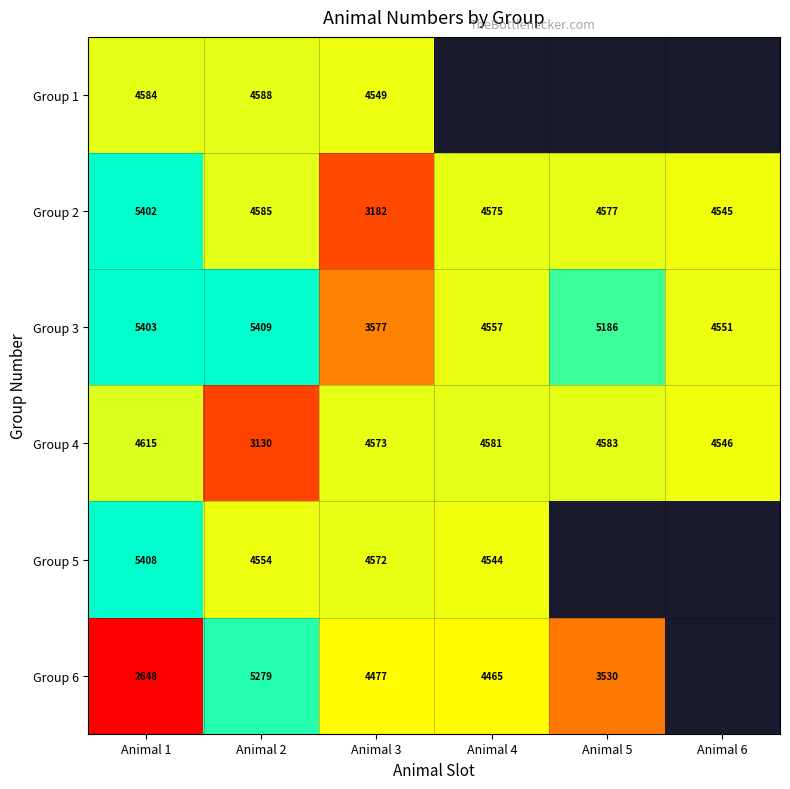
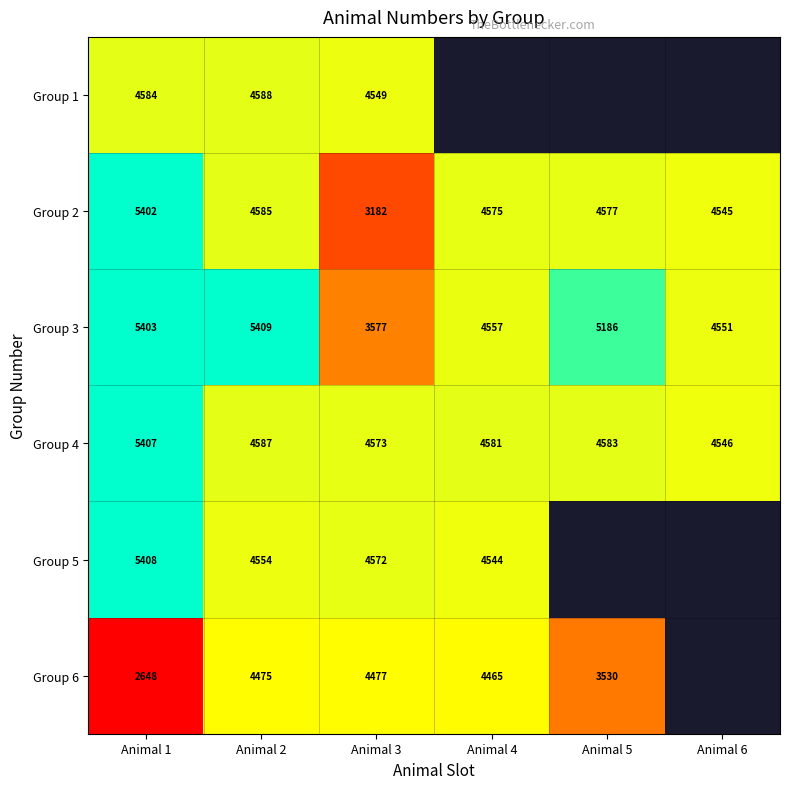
  {
    "Group 1": {
      "Animal 1": 4584,
      "Animal 2": 4588,
      "Animal 3": 4549
    },
    "Group 2": {
      "Animal 1": 5402,
      "Animal 2": 4585,
      "Animal 3": 3182,
      "Animal 4": 4575,
      "Animal 5": 4577,
      "Animal 6": 4545
    },
    "Group 3": {
      "Animal 1": 5403,
      "Animal 2": 5409,
      "Animal 3": 3577,
      "Animal 4": 4557,
      "Animal 5": 5186,
      "Animal 6": 4551
    },
    "Group 4": {
-     "Animal 1": 4615,
-     "Animal 2": 3130,
+     "Animal 1": 5407,
+     "Animal 2": 4587,
      "Animal 3": 4573,
      "Animal 4": 4581,
      "Animal 5": 4583,
      "Animal 6": 4546
    },
    "Group 5": {
      "Animal 1": 5408,
      "Animal 2": 4554,
      "Animal 3": 4572,
      "Animal 4": 4544
    },
    "Group 6": {
      "Animal 1": 2648,
-     "Animal 2": 5279,
+     "Animal 2": 4475,
      "Animal 3": 4477,
      "Animal 4": 4465,
      "Animal 5": 3530
    }
  }
